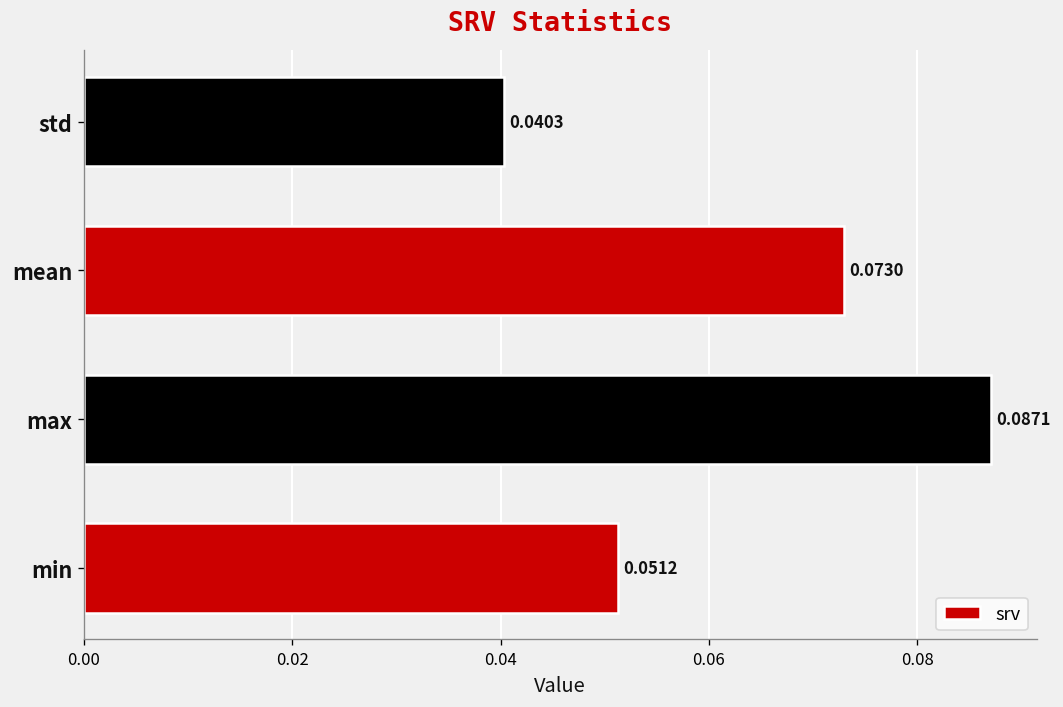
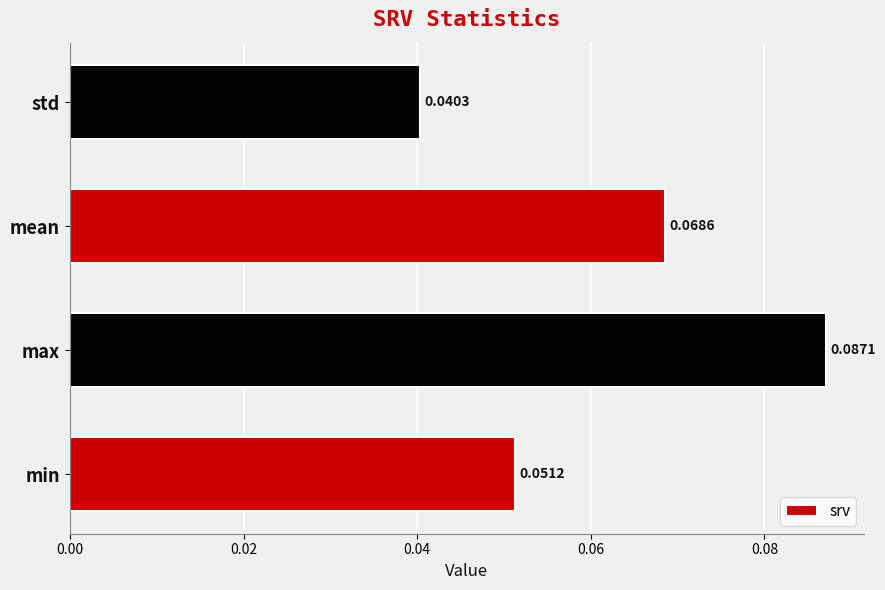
  {
    "std": 0.0403,
-   "mean": 0.0730,
+   "mean": 0.0686,
    "max": 0.0871,
    "min": 0.0512
  }
